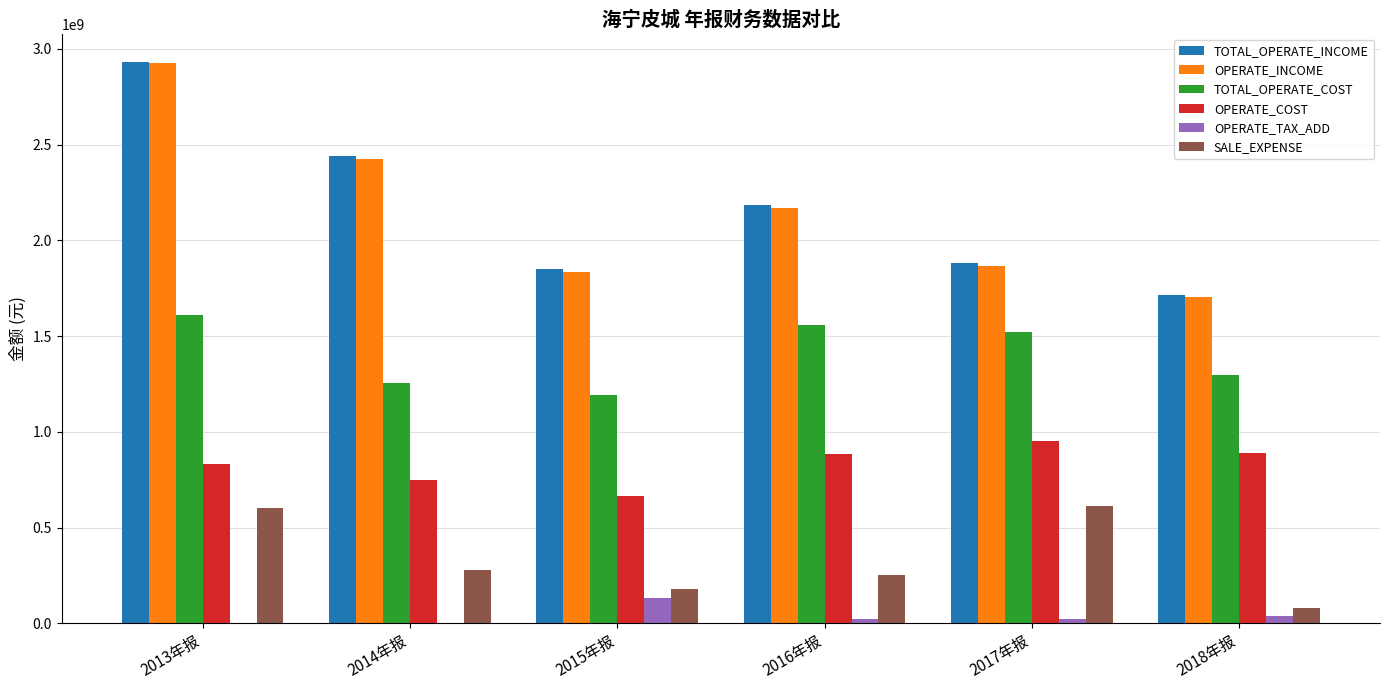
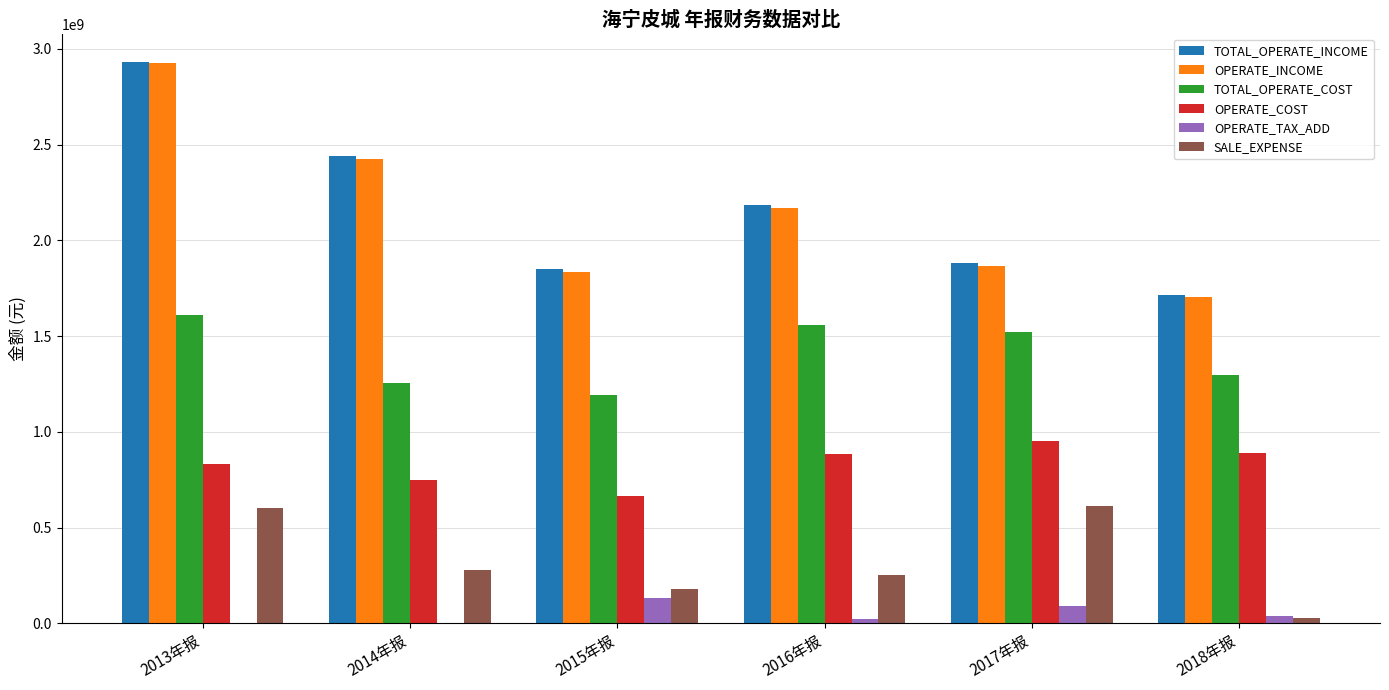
  {
    "TOTAL_OPERATE_INCOME": {
      "2013年报": 2930000000,
      "2014年报": 2440000000,
      "2015年报": 1850000000,
      "2016年报": 2180000000,
      "2017年报": 1880000000,
      "2018年报": 1710000000
    },
    "OPERATE_INCOME": {
      "2013年报": 2930000000,
      "2014年报": 2430000000,
      "2015年报": 1840000000,
      "2016年报": 2170000000,
      "2017年报": 1870000000,
      "2018年报": 1700000000
    },
    "TOTAL_OPERATE_COST": {
      "2013年报": 1610000000,
      "2014年报": 1260000000,
      "2015年报": 1190000000,
      "2016年报": 1560000000,
      "2017年报": 1520000000,
      "2018年报": 1290000000
    },
    "OPERATE_COST": {
      "2013年报": 830000000,
      "2014年报": 750000000,
      "2015年报": 670000000,
      "2016年报": 890000000,
      "2017年报": 950000000,
      "2018年报": 890000000
    },
    "OPERATE_TAX_ADD": {
      "2013年报": 0,
      "2014年报": 0,
      "2015年报": 130000000,
      "2016年报": 20000000,
-     "2017年报": 20000000,
+     "2017年报": 90000000,
      "2018年报": 40000000
    },
    "SALE_EXPENSE": {
      "2013年报": 600000000,
      "2014年报": 280000000,
      "2015年报": 180000000,
      "2016年报": 250000000,
      "2017年报": 610000000,
-     "2018年报": 80000000
+     "2018年报": 30000000
    }
  }
